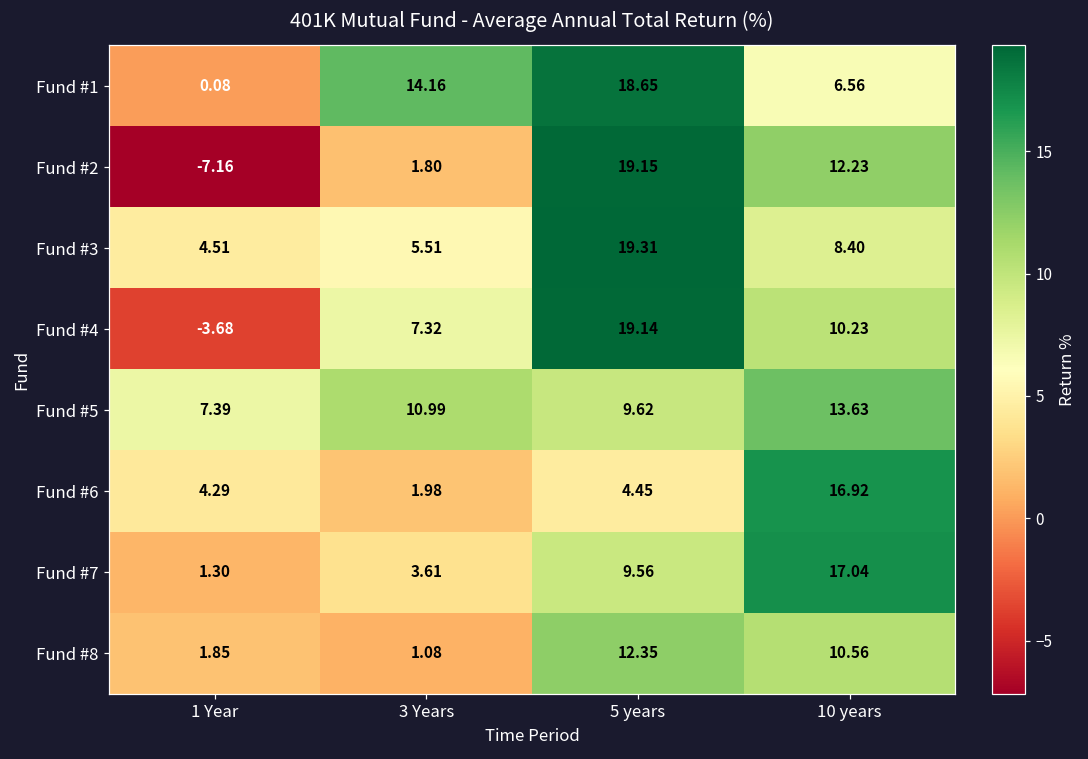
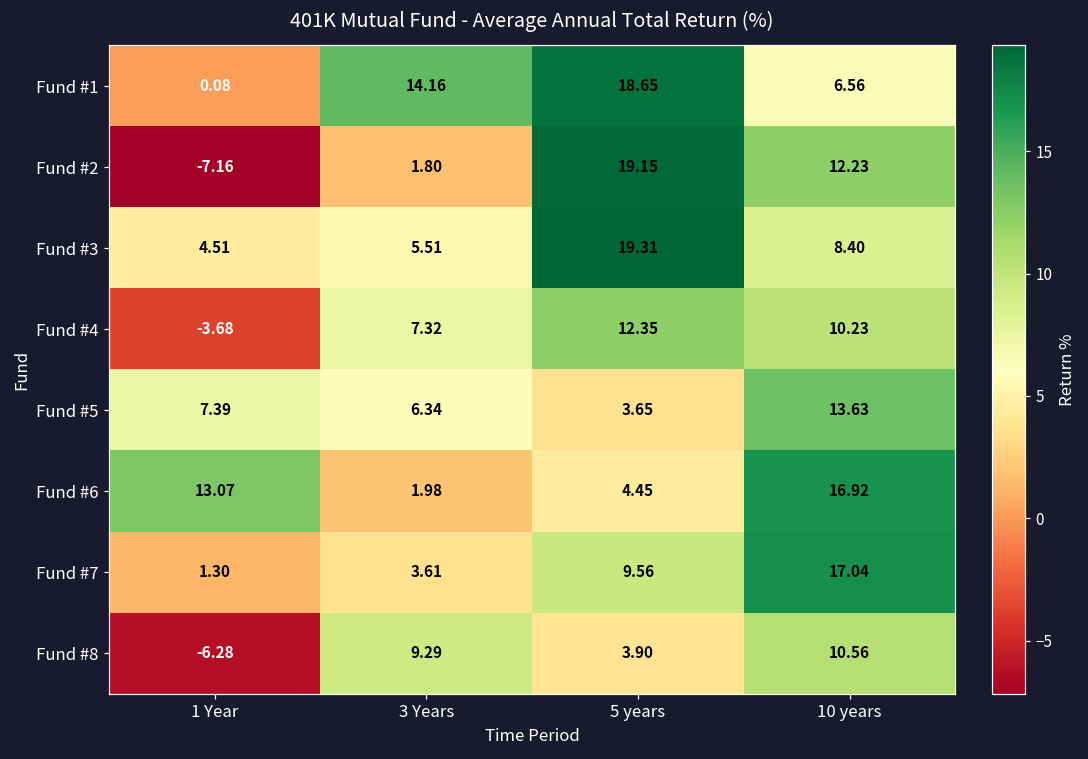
  {
    "Fund #1": {
      "1 Year": 0.08,
      "3 Years": 14.16,
      "5 years": 18.65,
      "10 years": 6.56
    },
    "Fund #2": {
      "1 Year": -7.16,
      "3 Years": 1.80,
      "5 years": 19.15,
      "10 years": 12.23
    },
    "Fund #3": {
      "1 Year": 4.51,
      "3 Years": 5.51,
      "5 years": 19.31,
      "10 years": 8.40
    },
    "Fund #4": {
      "1 Year": -3.68,
      "3 Years": 7.32,
-     "5 years": 19.14,
+     "5 years": 12.35,
      "10 years": 10.23
    },
    "Fund #5": {
      "1 Year": 7.39,
-     "3 Years": 10.99,
-     "5 years": 9.62,
+     "3 Years": 6.34,
+     "5 years": 3.65,
      "10 years": 13.63
    },
    "Fund #6": {
-     "1 Year": 4.29,
+     "1 Year": 13.07,
      "3 Years": 1.98,
      "5 years": 4.45,
      "10 years": 16.92
    },
    "Fund #7": {
      "1 Year": 1.30,
      "3 Years": 3.61,
      "5 years": 9.56,
      "10 years": 17.04
    },
    "Fund #8": {
-     "1 Year": 1.85,
-     "3 Years": 1.08,
-     "5 years": 12.35,
+     "1 Year": -6.28,
+     "3 Years": 9.29,
+     "5 years": 3.90,
      "10 years": 10.56
    }
  }
